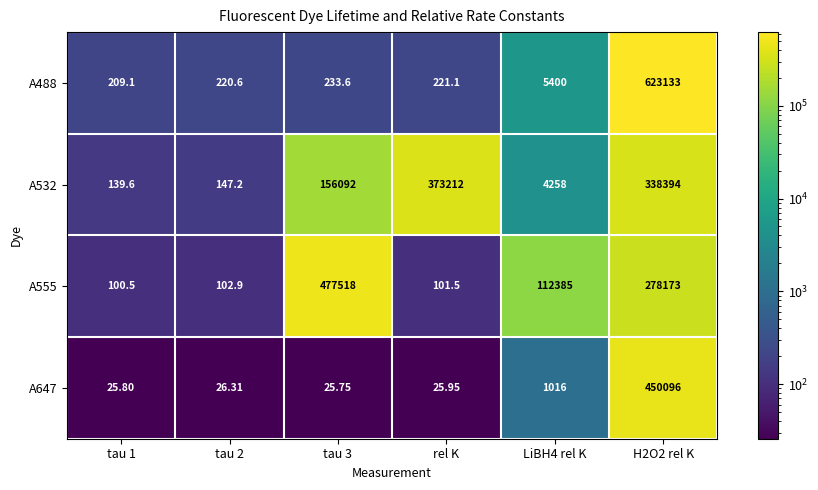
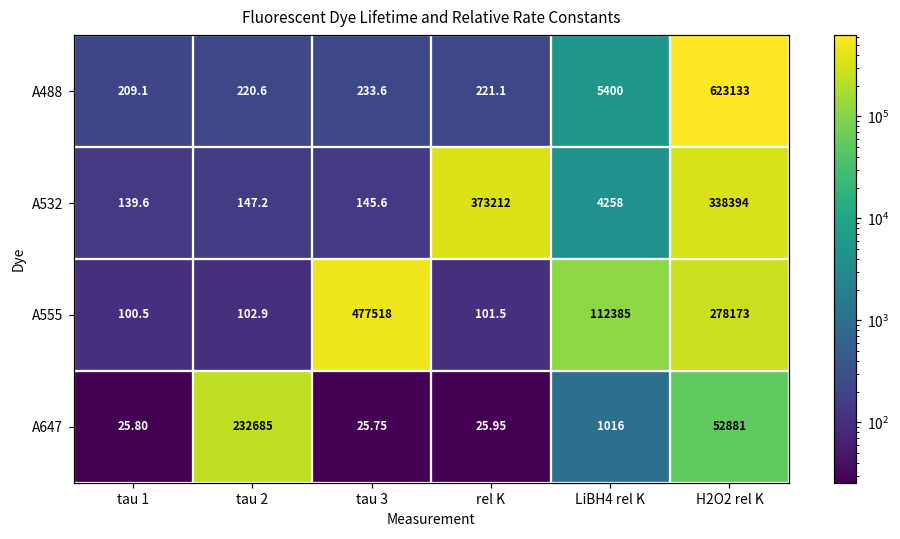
  {
    "A488": {
      "tau 1": 209.1,
      "tau 2": 220.6,
      "tau 3": 233.6,
      "rel K": 221.1,
      "LiBH4 rel K": 5400,
      "H2O2 rel K": 623133
    },
    "A532": {
      "tau 1": 139.6,
      "tau 2": 147.2,
-     "tau 3": 156092,
+     "tau 3": 145.6,
      "rel K": 373212,
      "LiBH4 rel K": 4258,
      "H2O2 rel K": 338394
    },
    "A555": {
      "tau 1": 100.5,
      "tau 2": 102.9,
      "tau 3": 477518,
      "rel K": 101.5,
      "LiBH4 rel K": 112385,
      "H2O2 rel K": 278173
    },
    "A647": {
      "tau 1": 25.80,
-     "tau 2": 26.31,
+     "tau 2": 232685,
      "tau 3": 25.75,
      "rel K": 25.95,
      "LiBH4 rel K": 1016,
-     "H2O2 rel K": 450096
+     "H2O2 rel K": 52881
    }
  }
